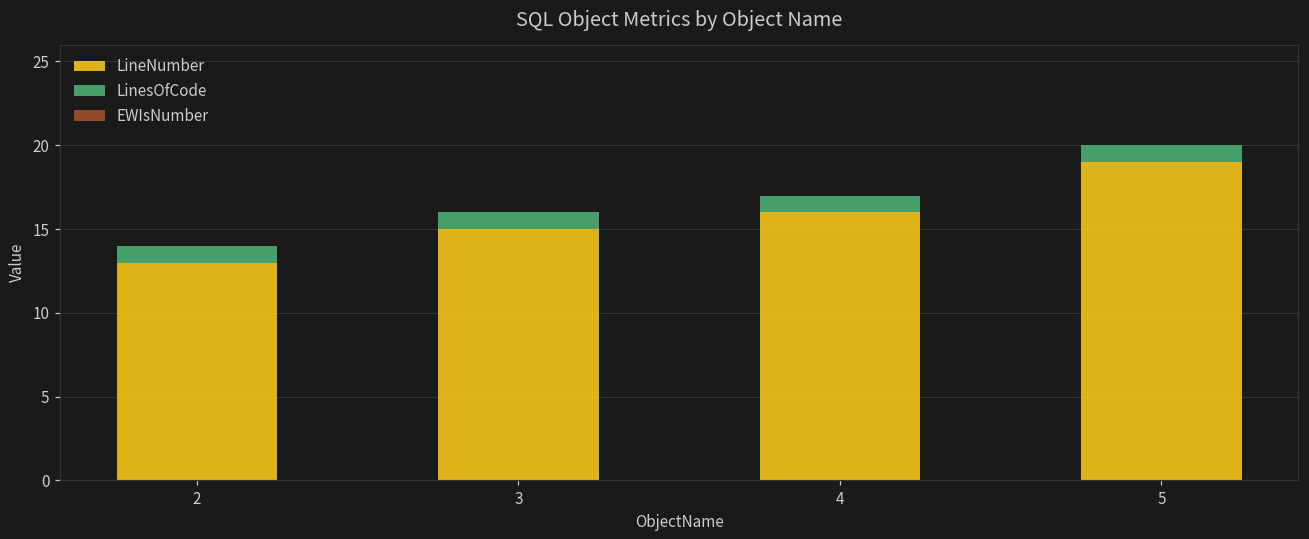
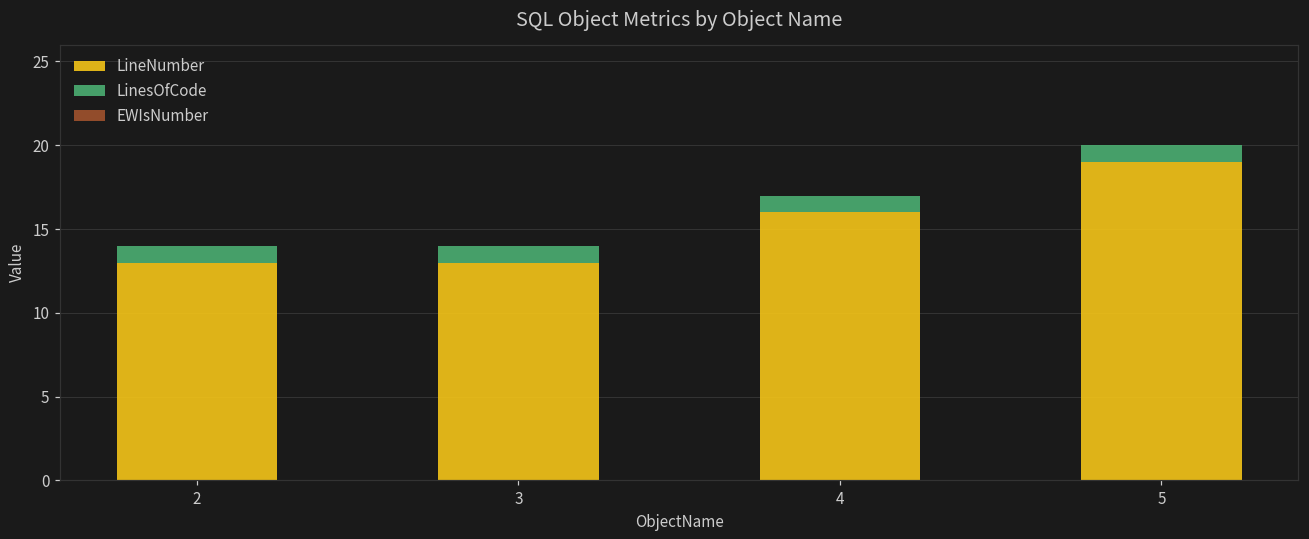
  {
    "LineNumber": {
      "2": 13,
-     "3": 15,
+     "3": 13,
      "4": 16,
      "5": 19
    }
  }
